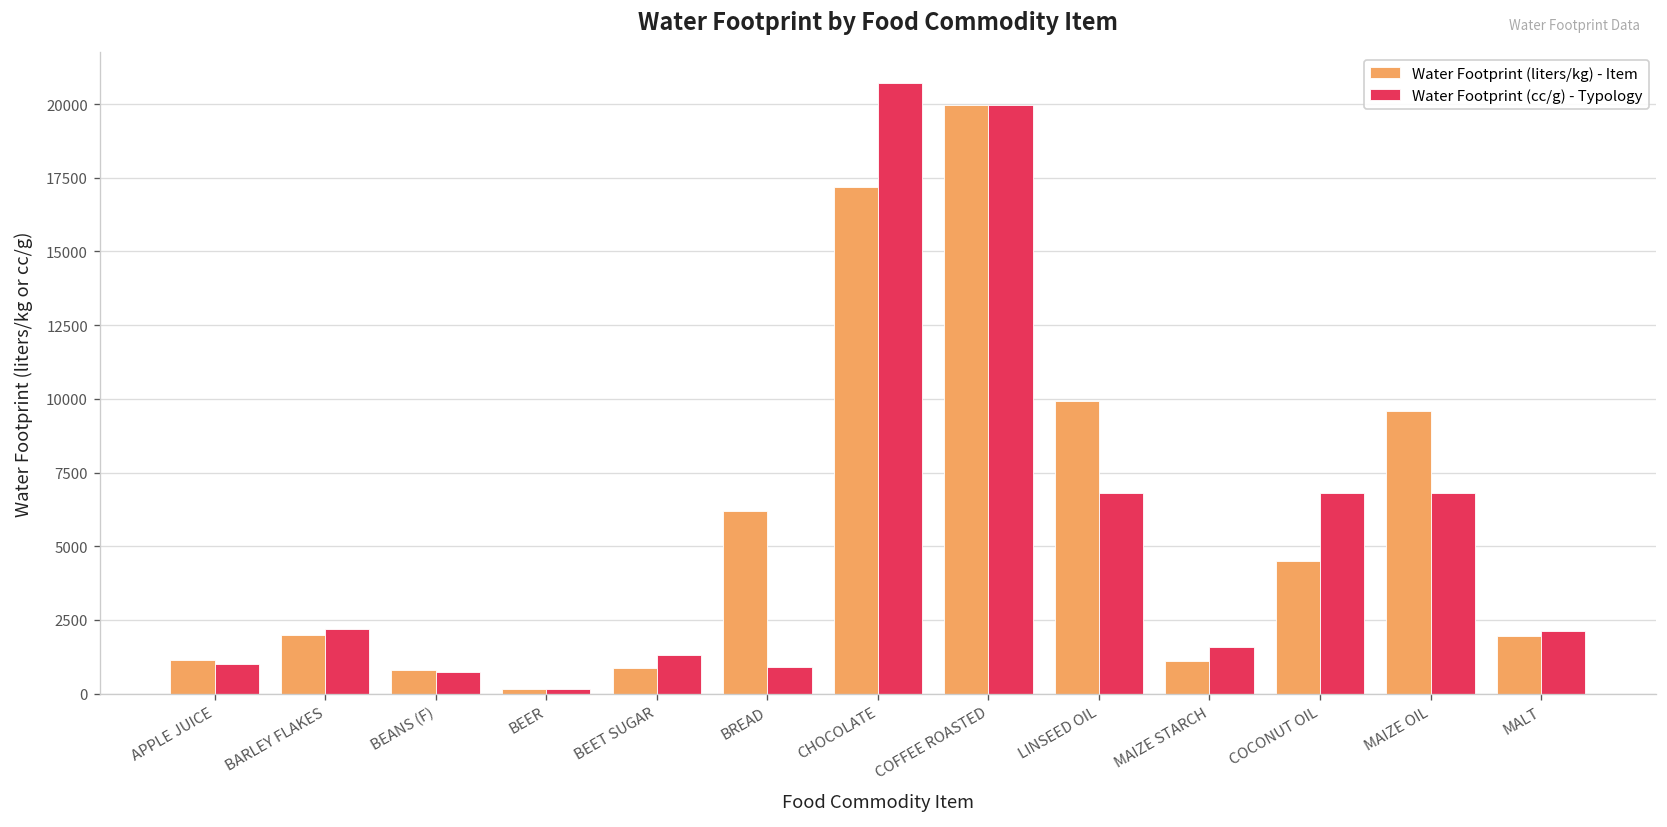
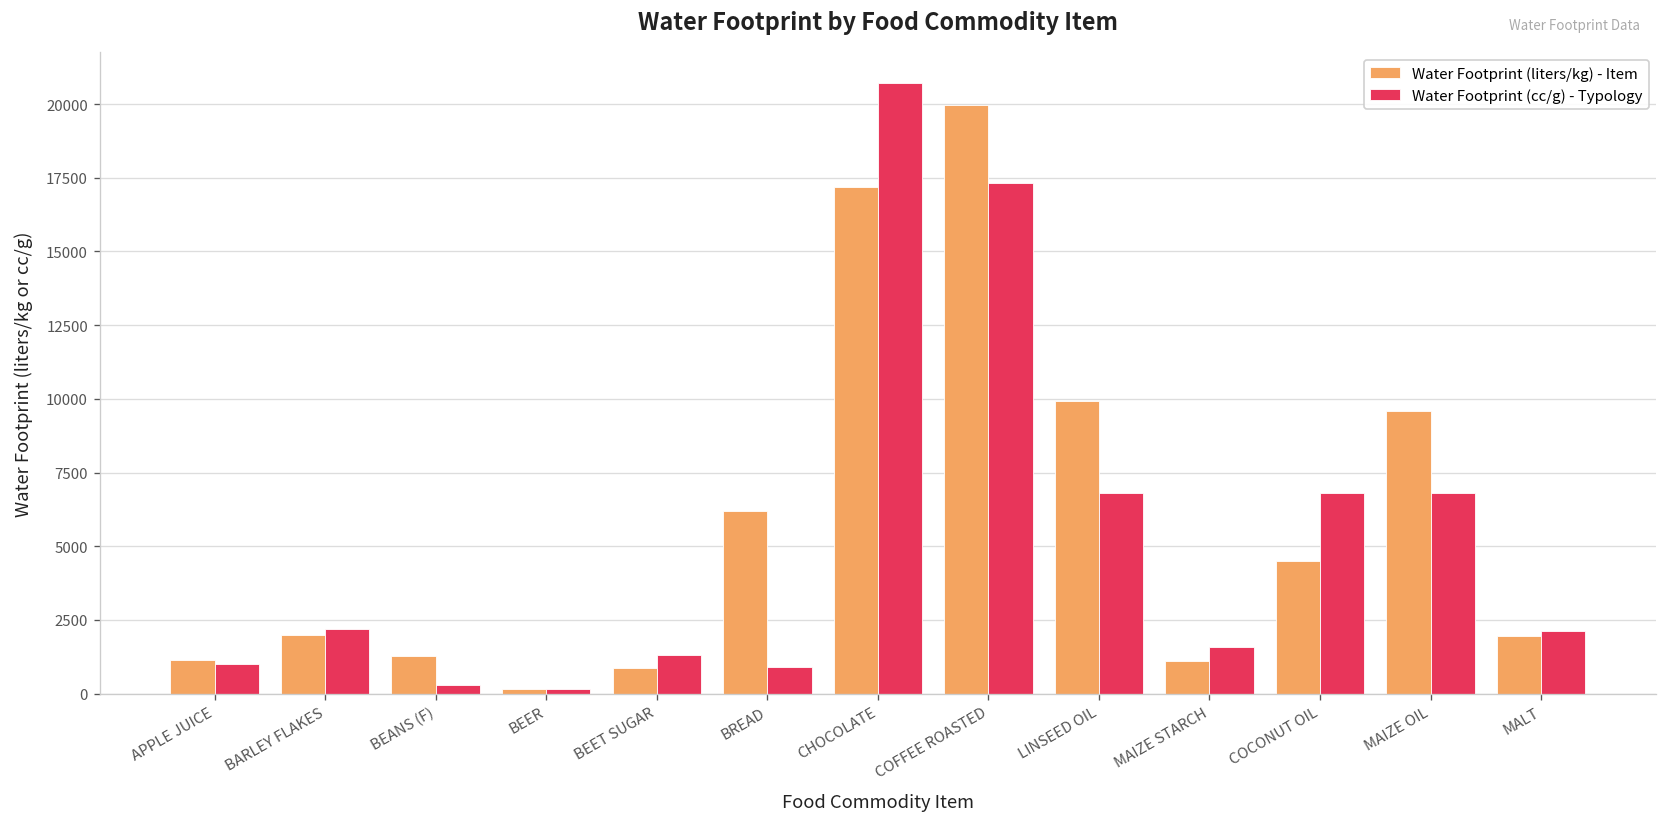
  {
    "Water Footprint (liters/kg) - Item": {
      "APPLE JUICE": 1100,
      "BARLEY FLAKES": 2000,
-     "BEANS (F)": 800,
+     "BEANS (F)": 1300,
      "BEER": 200,
      "BEET SUGAR": 900,
      "BREAD": 6200,
      "CHOCOLATE": 17200,
      "COFFEE ROASTED": 20000,
      "LINSEED OIL": 9900,
      "MAIZE STARCH": 1100,
      "COCONUT OIL": 4500,
      "MAIZE OIL": 9600,
      "MALT": 2000
    },
    "Water Footprint (cc/g) - Typology": {
      "APPLE JUICE": 1000,
      "BARLEY FLAKES": 2200,
-     "BEANS (F)": 800,
+     "BEANS (F)": 300,
      "BEER": 200,
      "BEET SUGAR": 1300,
      "BREAD": 900,
      "CHOCOLATE": 20700,
-     "COFFEE ROASTED": 20000,
+     "COFFEE ROASTED": 17300,
      "LINSEED OIL": 6800,
      "MAIZE STARCH": 1600,
      "COCONUT OIL": 6800,
      "MAIZE OIL": 6800,
      "MALT": 2100
    }
  }
